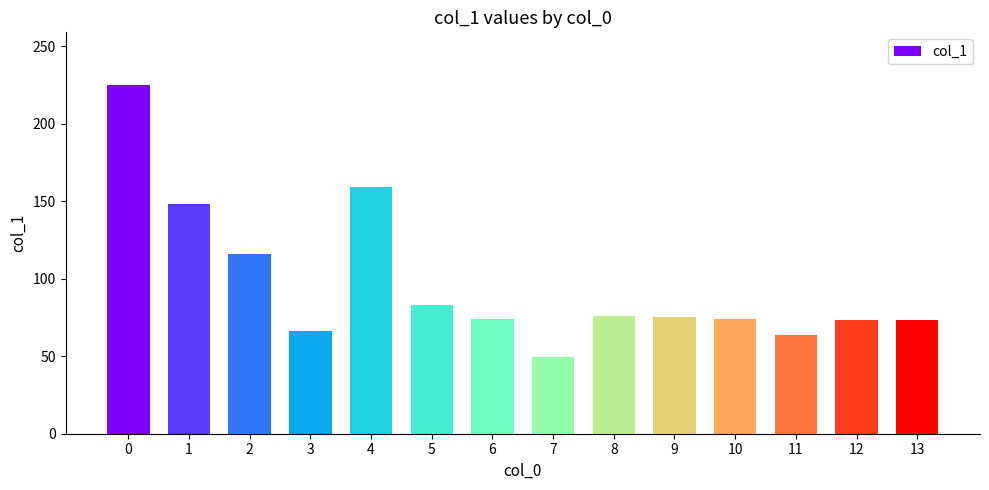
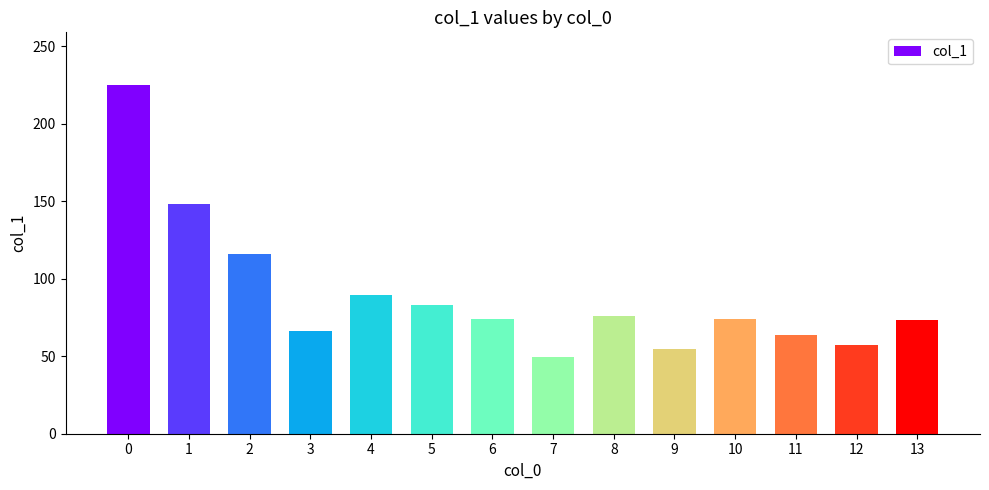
  {
    "0": 225,
    "1": 148,
    "2": 116,
    "3": 66,
-   "4": 159,
+   "4": 90,
    "5": 83,
    "6": 74,
    "7": 49,
    "8": 76,
-   "9": 75,
+   "9": 55,
    "10": 74,
    "11": 64,
-   "12": 73,
+   "12": 58,
    "13": 74
  }
